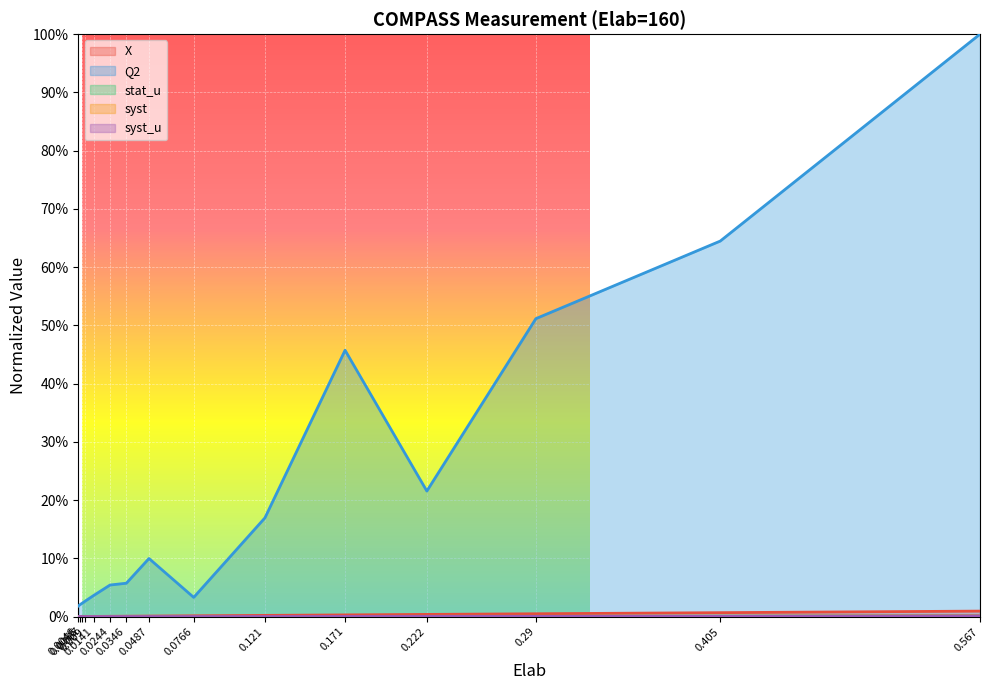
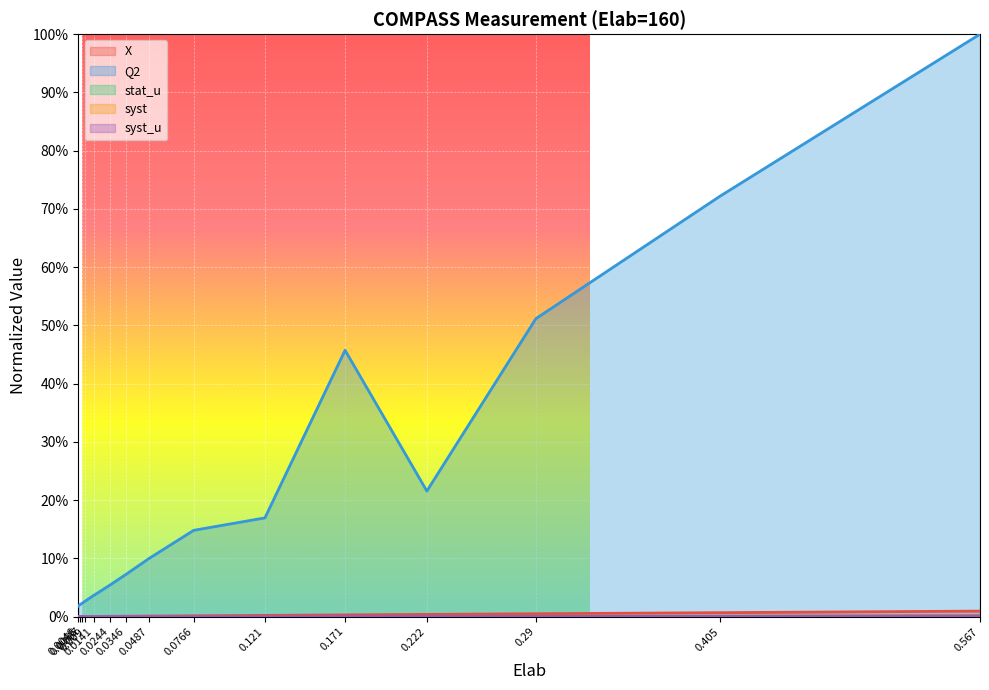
  {
    "X": {
      "0.405": "1%",
      "0.567": "1%"
    },
    "Q2": {
      "0.0046": "2%",
      "0.0055": "2%",
      "0.007": "2%",
      "0.009": "3%",
      "0.0141": "4%",
      "0.0244": "5%",
-     "0.0346": "6%",
+     "0.0346": "7%",
      "0.0487": "10%",
-     "0.0766": "3%",
+     "0.0766": "15%",
      "0.121": "17%",
      "0.171": "46%",
      "0.222": "22%",
      "0.29": "51%",
-     "0.405": "64%",
+     "0.405": "72%",
      "0.567": "100%"
    },
    "syst_u": {
      "0.29": "0%",
      "0.405": "0%",
      "0.567": "0%"
    }
  }
